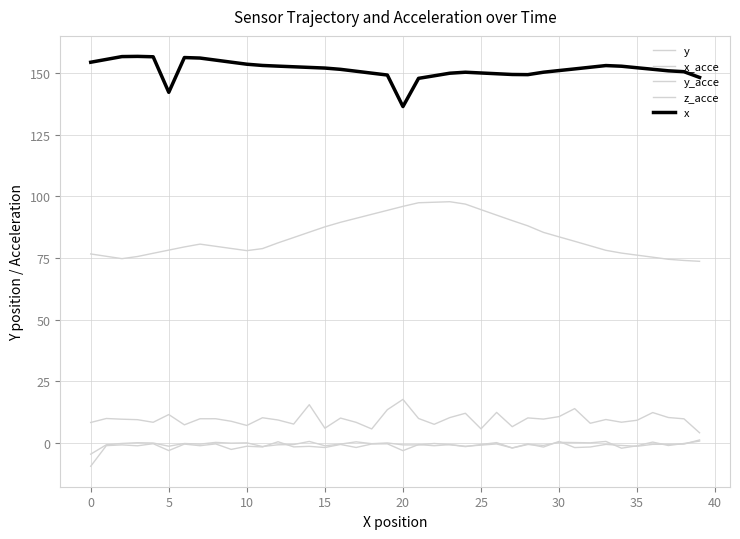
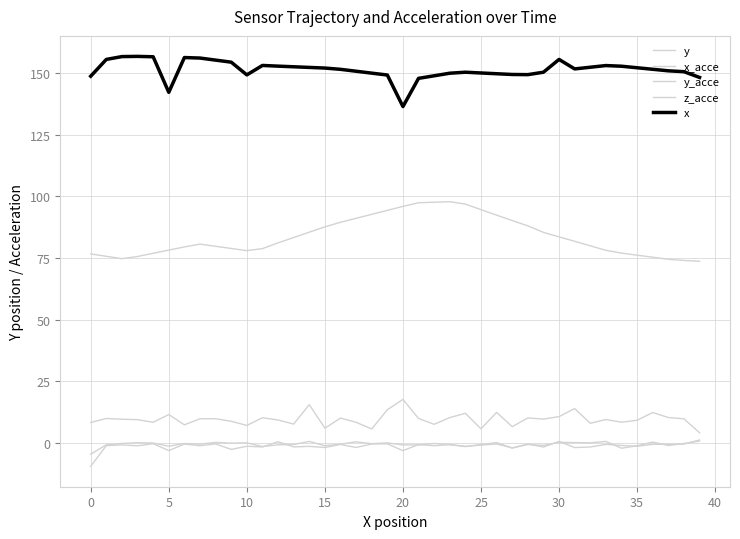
  {
    "x": {
-     "0": 154,
+     "0": 149,
      "5": 142,
-     "10": 154,
+     "10": 149,
      "15": 152,
      "20": 136,
      "25": 150,
-     "30": 151,
+     "30": 156,
      "35": 152
    }
  }
